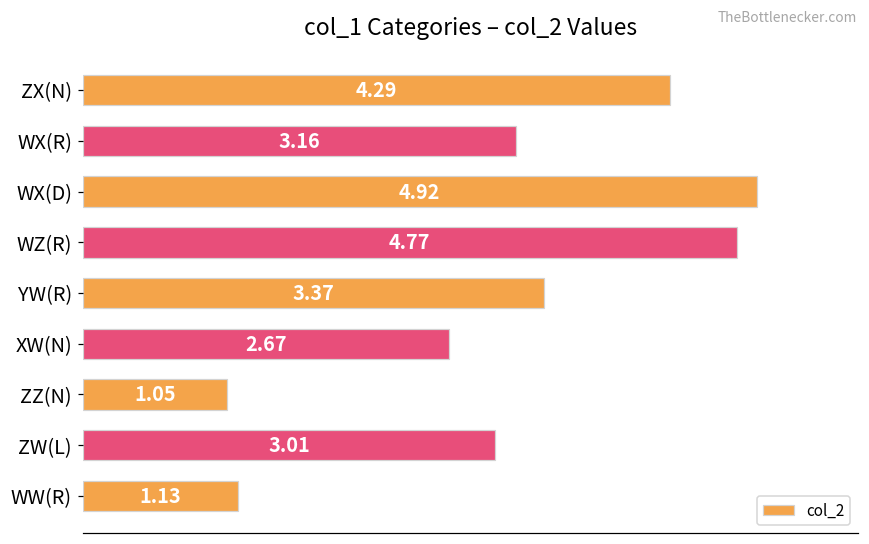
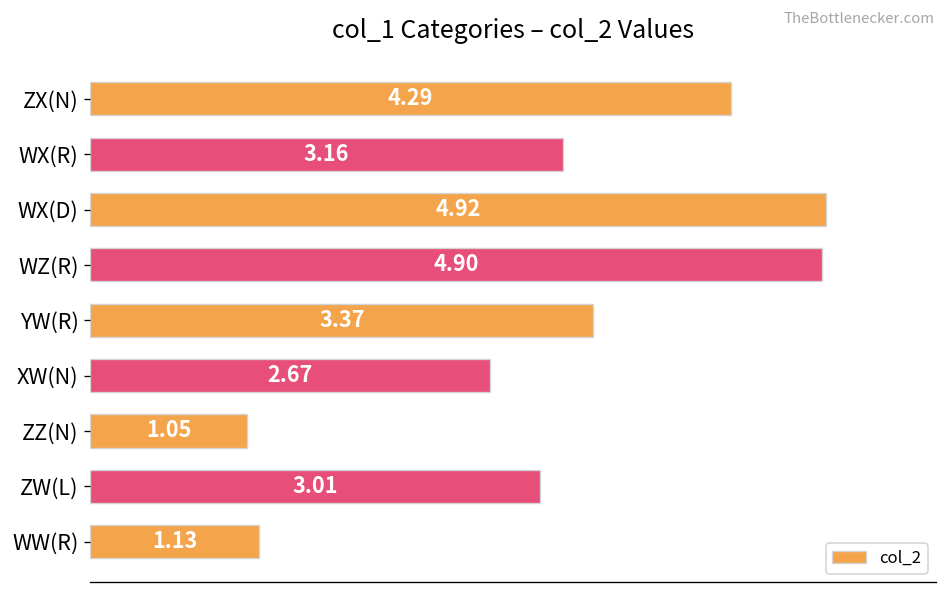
  {
    "ZX(N)": 4.29,
    "WX(R)": 3.16,
    "WX(D)": 4.92,
-   "WZ(R)": 4.77,
+   "WZ(R)": 4.90,
    "YW(R)": 3.37,
    "XW(N)": 2.67,
    "ZZ(N)": 1.05,
    "ZW(L)": 3.01,
    "WW(R)": 1.13
  }
